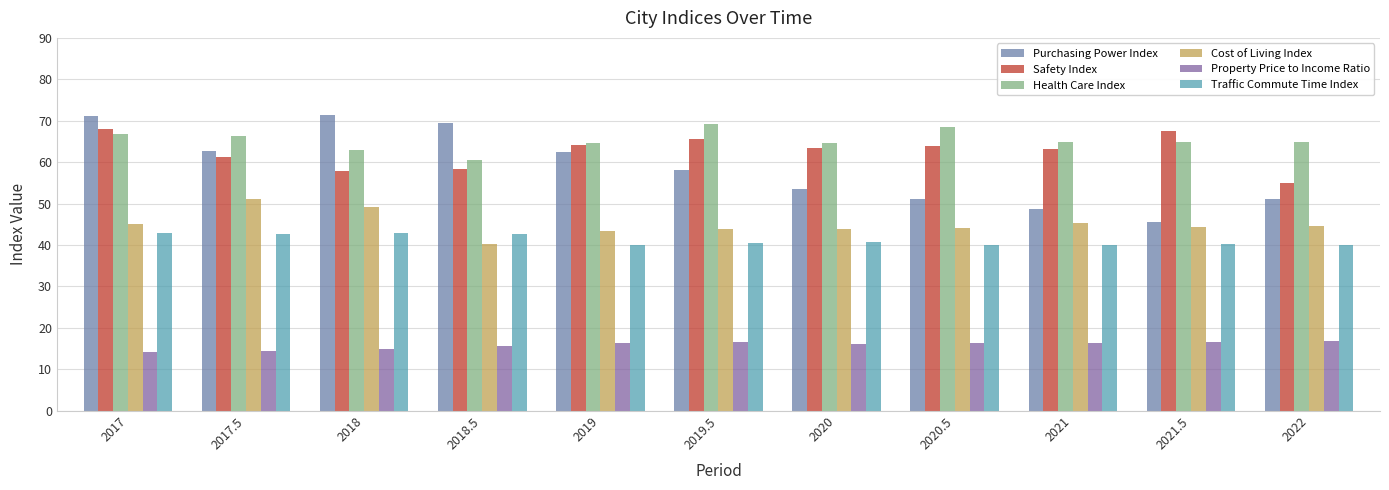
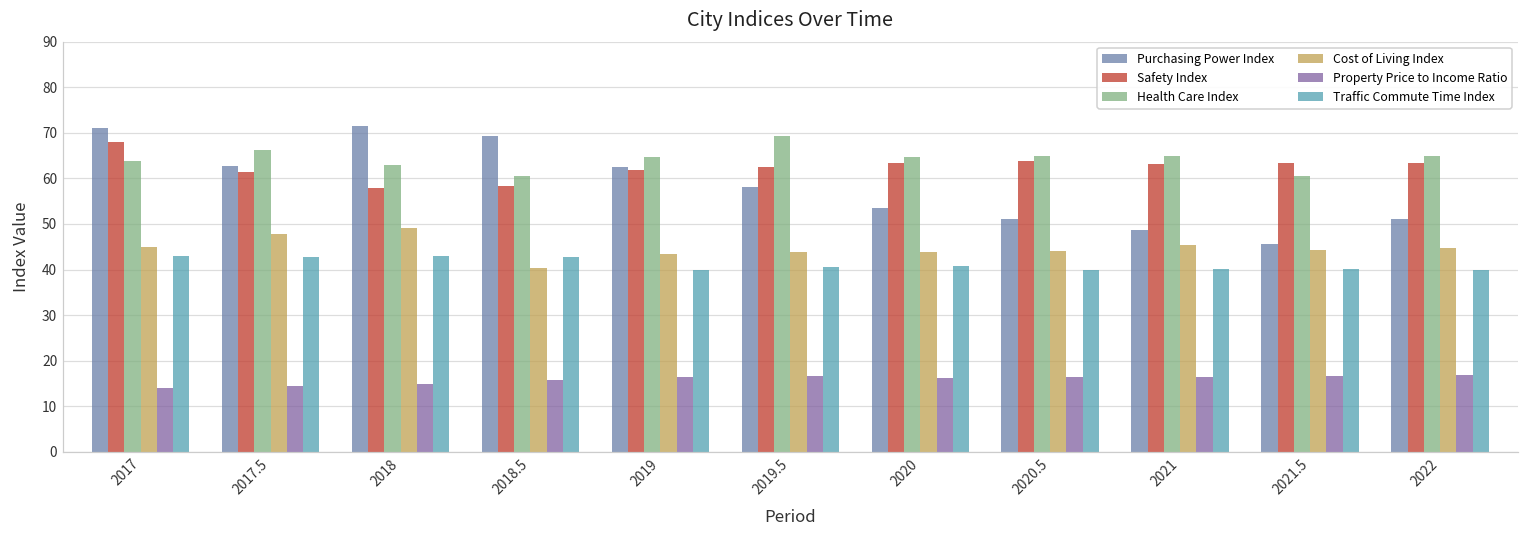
  {
    "Safety Index": {
      "2017": 68,
      "2017.5": 61,
      "2018": 58,
      "2018.5": 58,
-     "2019": 64,
-     "2019.5": 66,
+     "2019": 62,
+     "2019.5": 62,
      "2020": 63,
      "2020.5": 64,
      "2021": 63,
-     "2021.5": 68,
-     "2022": 55
+     "2021.5": 63,
+     "2022": 63
    },
    "Health Care Index": {
-     "2017": 67,
+     "2017": 64,
      "2017.5": 66,
      "2018": 63,
      "2018.5": 60,
      "2019": 65,
      "2019.5": 69,
      "2020": 65,
-     "2020.5": 68,
+     "2020.5": 65,
      "2021": 65,
-     "2021.5": 65,
+     "2021.5": 61,
      "2022": 65
    },
    "Cost of Living Index": {
      "2017": 45,
-     "2017.5": 51,
+     "2017.5": 48,
      "2018": 49,
      "2018.5": 40,
      "2019": 43,
      "2019.5": 44,
      "2020": 44,
      "2020.5": 44,
      "2021": 45,
      "2021.5": 44,
      "2022": 45
    }
  }
